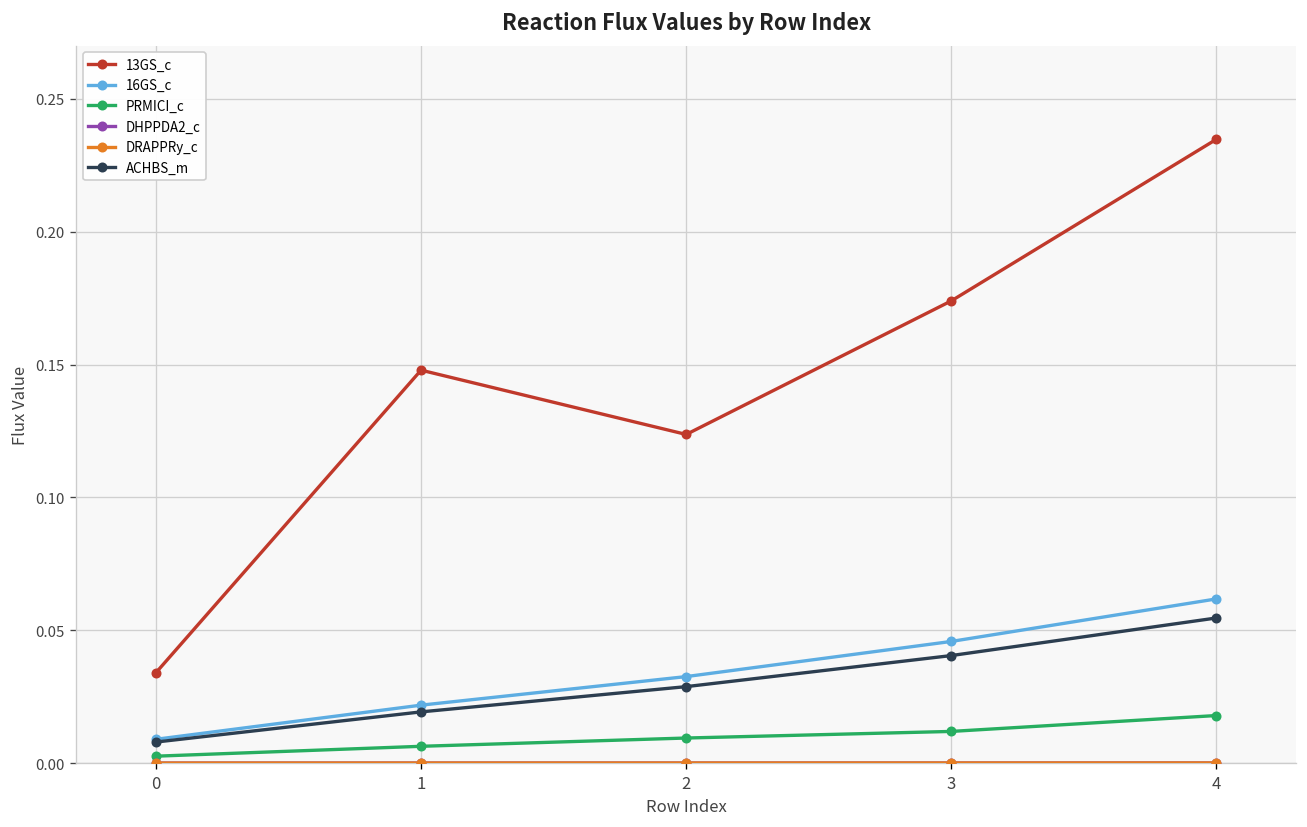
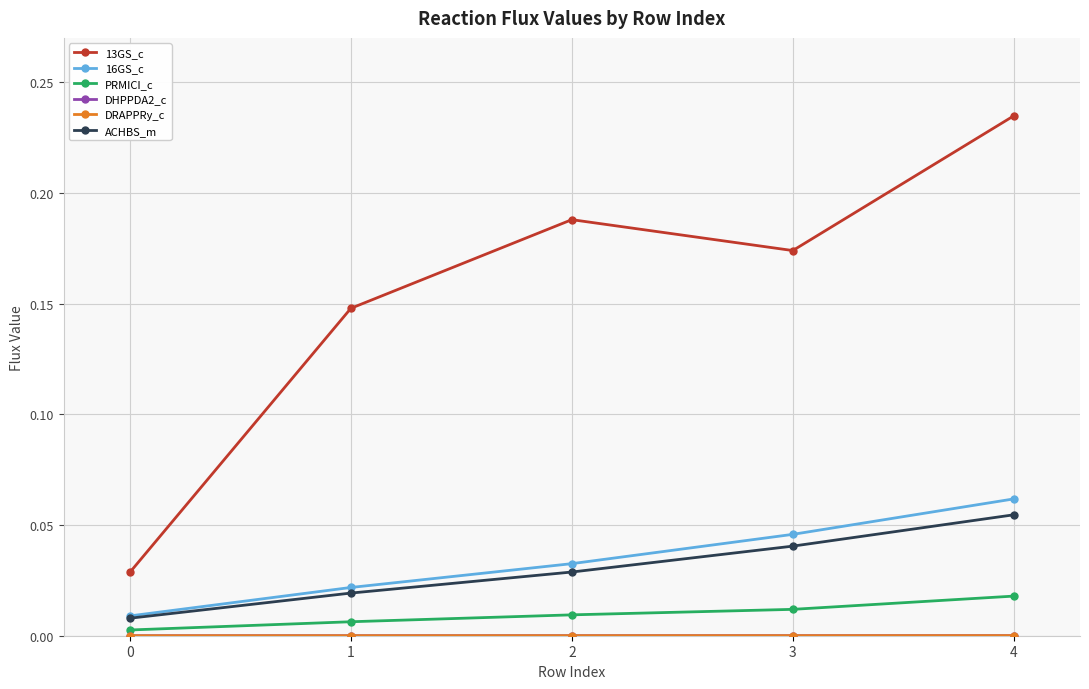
  {
    "13GS_c": {
-     "0": 0.034,
+     "0": 0.029,
      "1": 0.148,
-     "2": 0.124,
+     "2": 0.188,
      "3": 0.174,
      "4": 0.235
    },
    "16GS_c": {
      "1": 0.022,
      "2": 0.033,
      "3": 0.046,
      "4": 0.062
    },
    "PRMICI_c": {
      "0": 0.003,
      "1": 0.006,
      "2": 0.009,
      "3": 0.012,
      "4": 0.018
    },
    "DRAPPRy_c": {
      "0": 0.000,
      "1": 0.000,
      "2": 0.000,
      "3": 0.000,
      "4": 0.000
    },
    "ACHBS_m": {
      "1": 0.019,
      "2": 0.029,
      "3": 0.040,
      "4": 0.055
    }
  }
